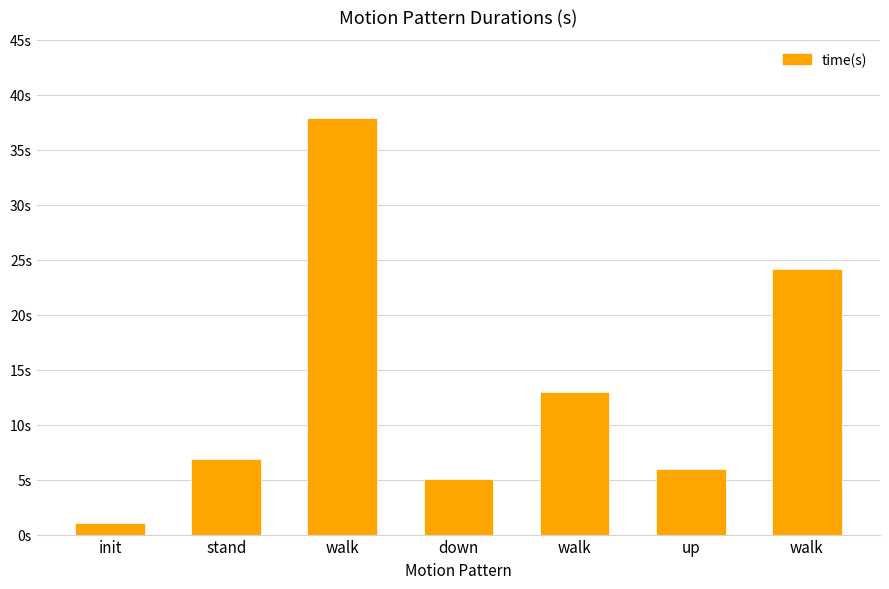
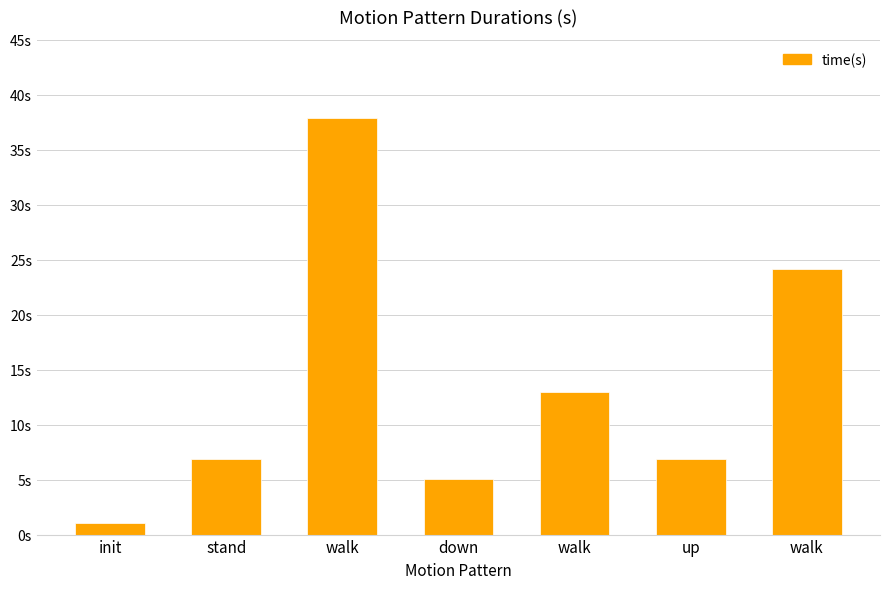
  {
    "init": "1.0s",
    "stand": "6.8s",
    "down": "5.1s",
-   "up": "6.0s"
+   "up": "6.9s"
  }
